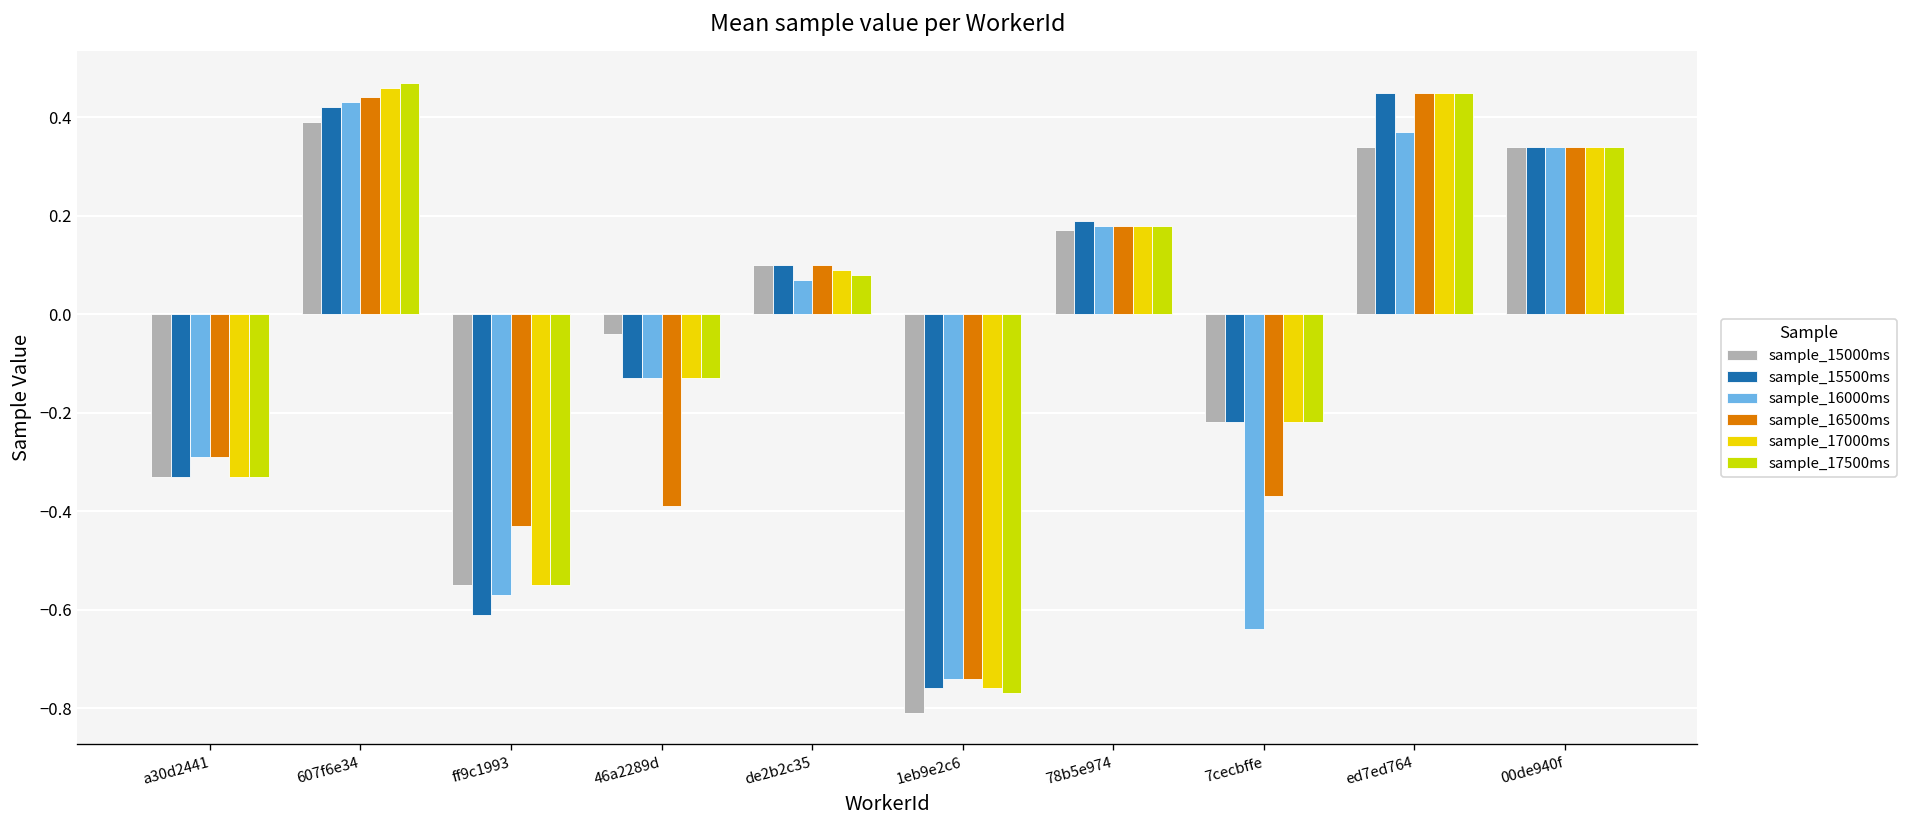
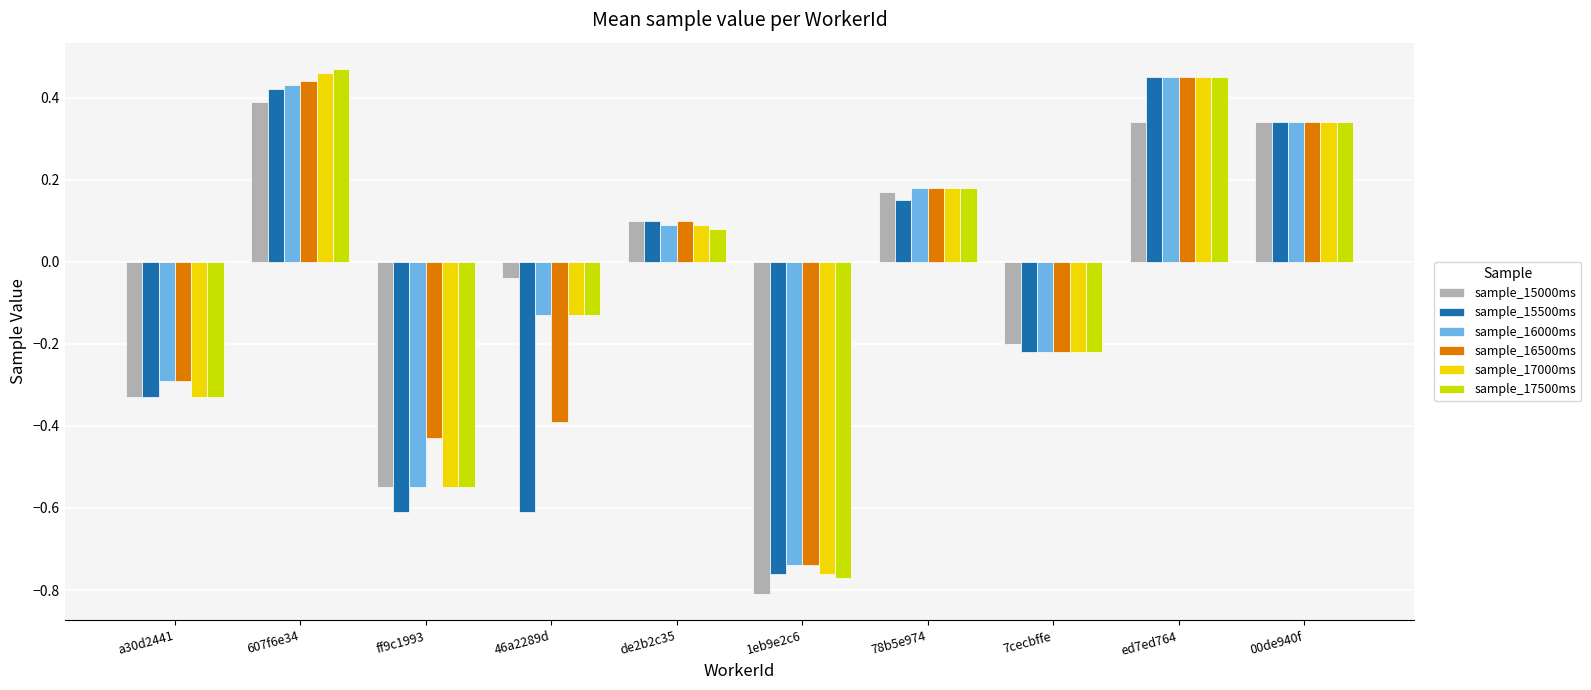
  {
    "sample_15000ms": {
      "a30d2441": -0.33,
      "607f6e34": 0.39,
      "ff9c1993": -0.55,
      "46a2289d": -0.04,
      "de2b2c35": 0.10,
      "1eb9e2c6": -0.81,
      "78b5e974": 0.17,
-     "7cecbffe": -0.22,
+     "7cecbffe": -0.20,
      "ed7ed764": 0.34,
      "00de940f": 0.34
    },
    "sample_15500ms": {
      "a30d2441": -0.33,
      "607f6e34": 0.42,
      "ff9c1993": -0.61,
-     "46a2289d": -0.13,
+     "46a2289d": -0.61,
      "de2b2c35": 0.10,
      "1eb9e2c6": -0.76,
-     "78b5e974": 0.19,
+     "78b5e974": 0.15,
      "7cecbffe": -0.22,
      "ed7ed764": 0.45,
      "00de940f": 0.34
    },
    "sample_16000ms": {
      "a30d2441": -0.29,
      "607f6e34": 0.43,
-     "ff9c1993": -0.57,
+     "ff9c1993": -0.55,
      "46a2289d": -0.13,
-     "de2b2c35": 0.07,
+     "de2b2c35": 0.09,
      "1eb9e2c6": -0.74,
      "78b5e974": 0.18,
-     "7cecbffe": -0.64,
-     "ed7ed764": 0.37,
+     "7cecbffe": -0.22,
+     "ed7ed764": 0.45,
      "00de940f": 0.34
    },
    "sample_16500ms": {
      "a30d2441": -0.29,
      "607f6e34": 0.44,
      "ff9c1993": -0.43,
      "46a2289d": -0.39,
      "de2b2c35": 0.10,
      "1eb9e2c6": -0.74,
      "78b5e974": 0.18,
-     "7cecbffe": -0.37,
+     "7cecbffe": -0.22,
      "ed7ed764": 0.45,
      "00de940f": 0.34
    }
  }
